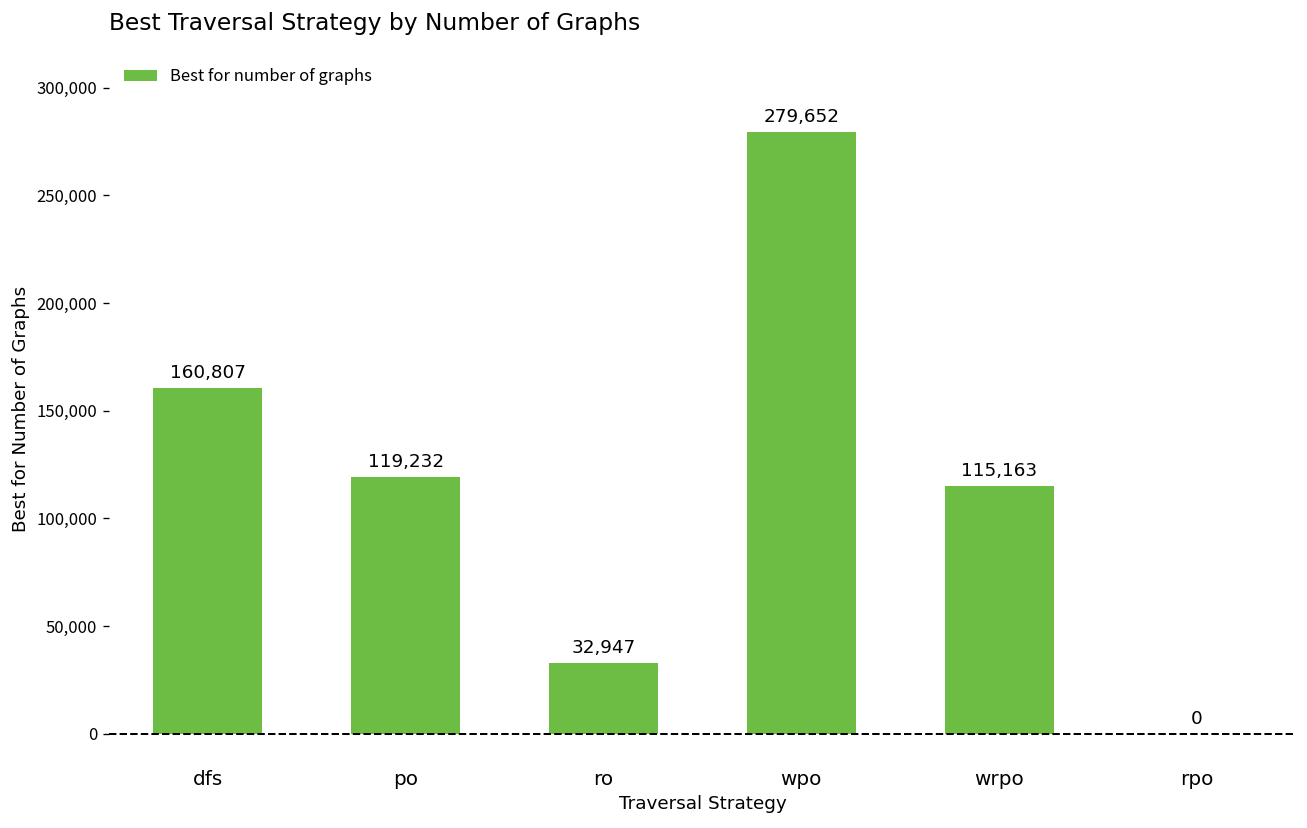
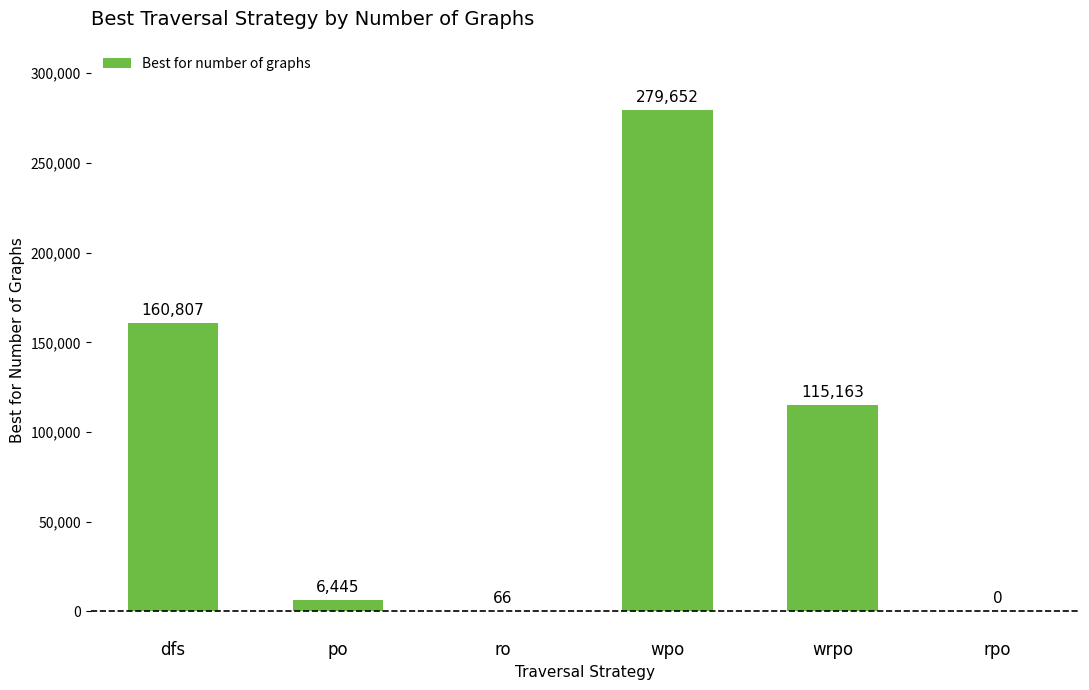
  {
    "dfs": "160,807",
-   "po": "119,232",
-   "ro": "32,947",
+   "po": "6,445",
+   "ro": "66",
    "wpo": "279,652",
    "wrpo": "115,163",
    "rpo": "0"
  }
